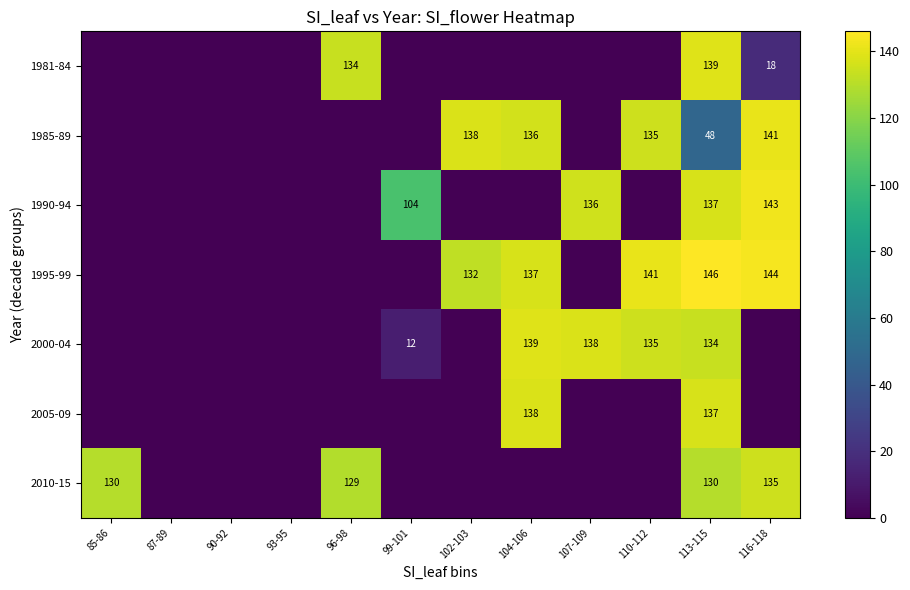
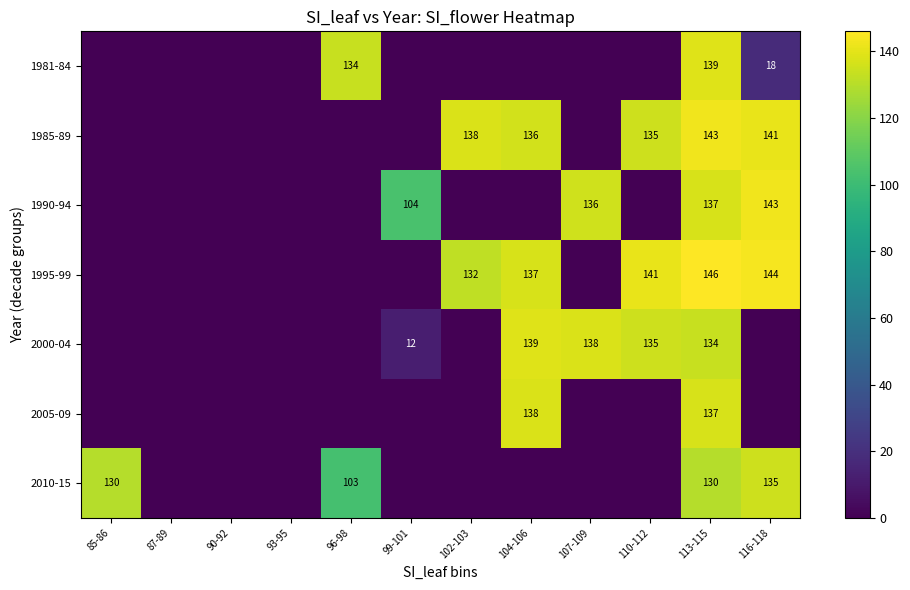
  {
    "1981-84": {
      "96-98": 134,
      "113-115": 139,
      "116-118": 18
    },
    "1985-89": {
      "102-103": 138,
      "104-106": 136,
      "110-112": 135,
-     "113-115": 48,
+     "113-115": 143,
      "116-118": 141
    },
    "1990-94": {
      "99-101": 104,
      "107-109": 136,
      "113-115": 137,
      "116-118": 143
    },
    "1995-99": {
      "102-103": 132,
      "104-106": 137,
      "110-112": 141,
      "113-115": 146,
      "116-118": 144
    },
    "2000-04": {
      "99-101": 12,
      "104-106": 139,
      "107-109": 138,
      "110-112": 135,
      "113-115": 134
    },
    "2005-09": {
      "104-106": 138,
      "113-115": 137
    },
    "2010-15": {
      "85-86": 130,
-     "96-98": 129,
+     "96-98": 103,
      "113-115": 130,
      "116-118": 135
    }
  }
